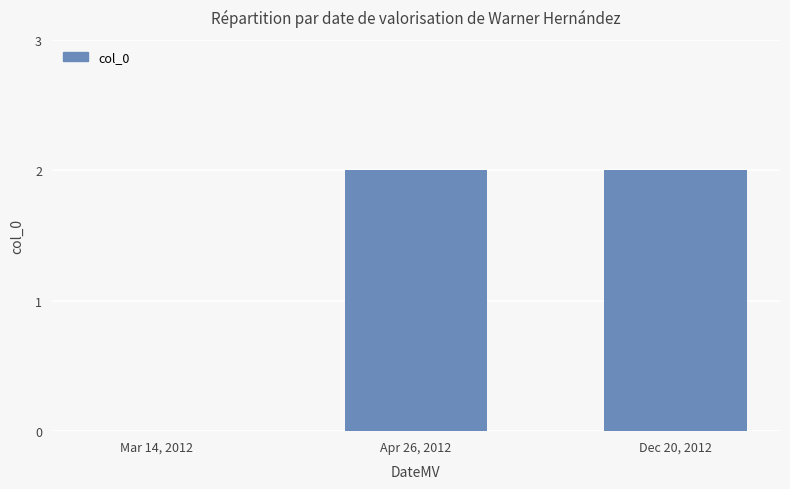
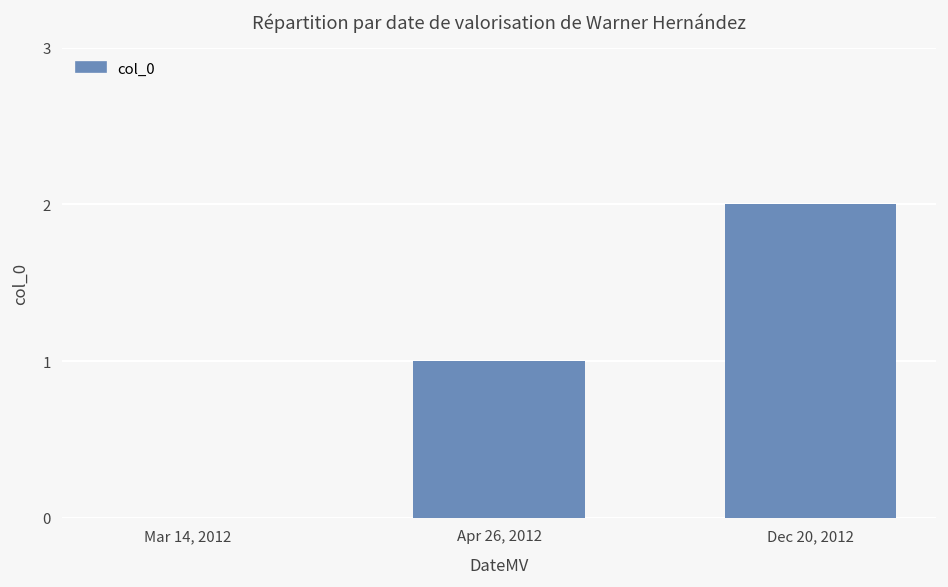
  {
    "Mar 14, 2012": 0,
-   "Apr 26, 2012": 2,
+   "Apr 26, 2012": 1,
    "Dec 20, 2012": 2
  }
